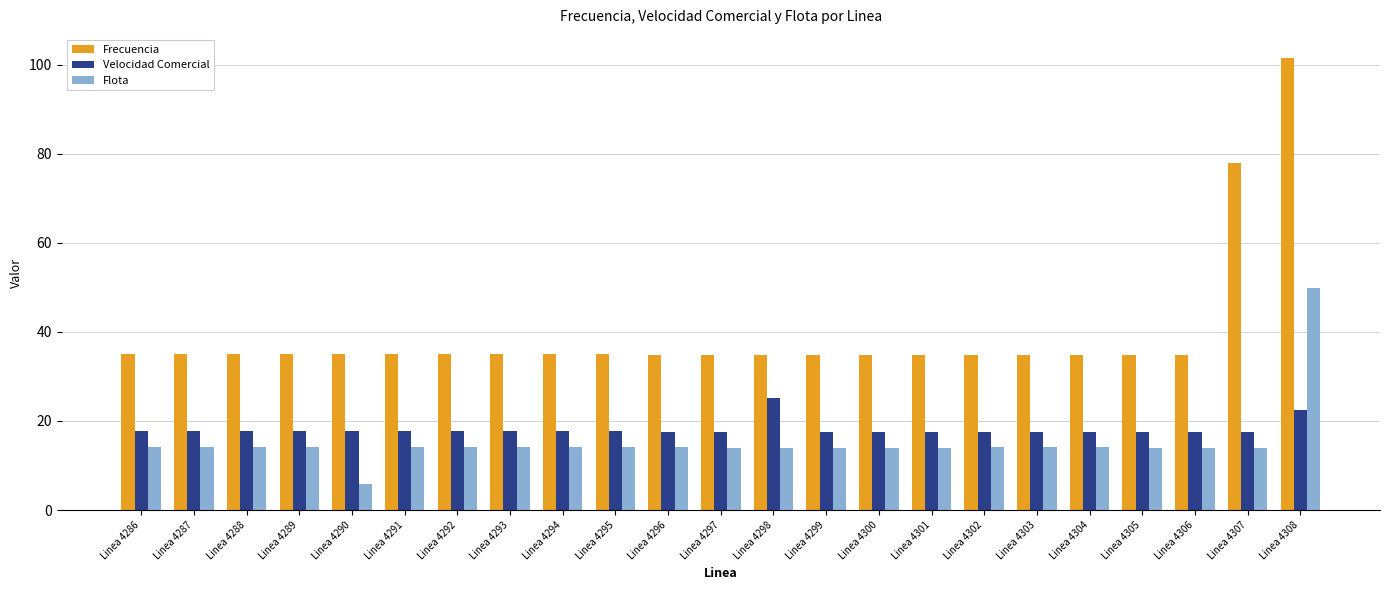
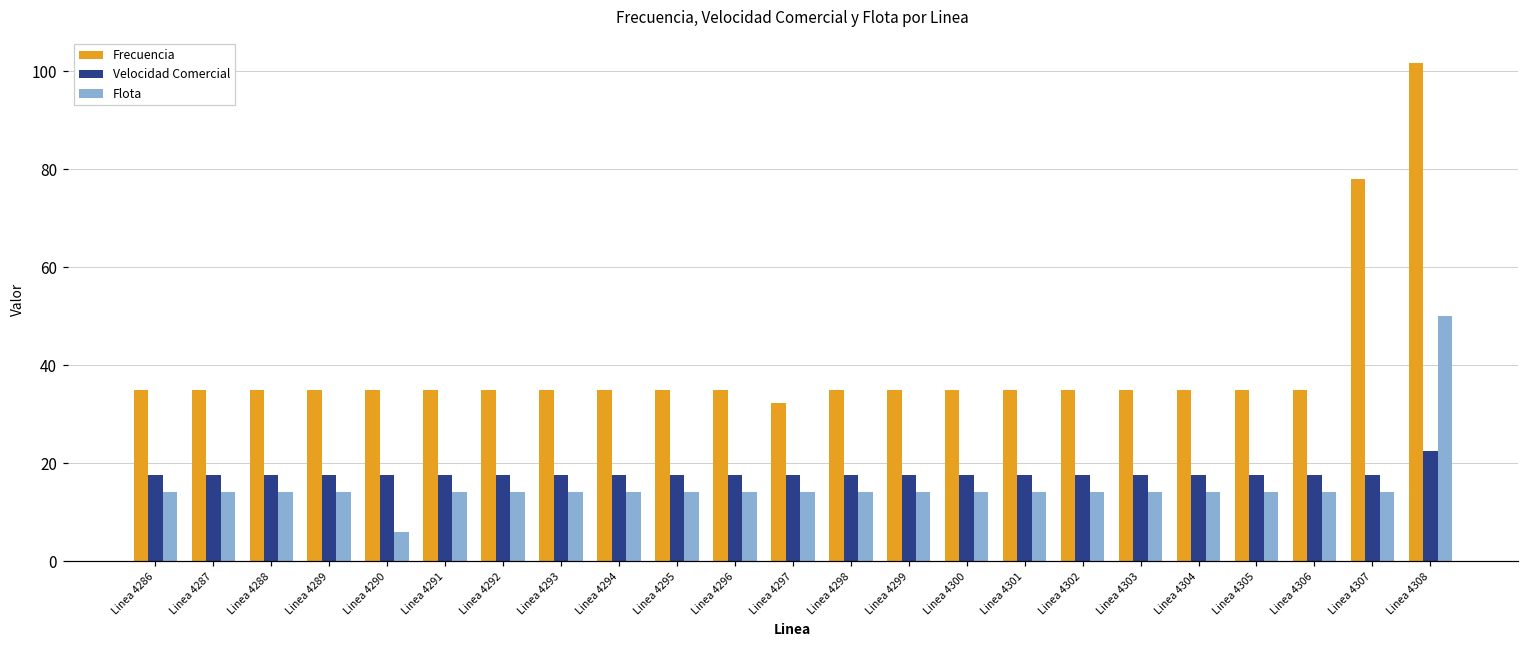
  {
    "Frecuencia": {
      "Linea 4286": 35,
      "Linea 4287": 35,
      "Linea 4288": 35,
      "Linea 4289": 35,
      "Linea 4290": 35,
      "Linea 4291": 35,
      "Linea 4292": 35,
      "Linea 4293": 35,
      "Linea 4294": 35,
      "Linea 4295": 35,
      "Linea 4296": 35,
-     "Linea 4297": 35,
+     "Linea 4297": 32,
      "Linea 4298": 35,
      "Linea 4299": 35,
      "Linea 4300": 35,
      "Linea 4301": 35,
      "Linea 4302": 35,
      "Linea 4303": 35,
      "Linea 4304": 35,
      "Linea 4305": 35,
      "Linea 4306": 35,
      "Linea 4307": 78,
      "Linea 4308": 102
    },
    "Velocidad Comercial": {
      "Linea 4286": 18,
      "Linea 4287": 18,
      "Linea 4288": 18,
      "Linea 4289": 18,
      "Linea 4290": 18,
      "Linea 4291": 18,
      "Linea 4292": 18,
      "Linea 4293": 18,
      "Linea 4294": 18,
      "Linea 4295": 18,
      "Linea 4296": 18,
      "Linea 4297": 18,
-     "Linea 4298": 25,
+     "Linea 4298": 18,
      "Linea 4299": 18,
      "Linea 4300": 18,
      "Linea 4301": 18,
      "Linea 4302": 18,
      "Linea 4303": 18,
      "Linea 4304": 18,
      "Linea 4305": 18,
      "Linea 4306": 18,
      "Linea 4307": 18,
      "Linea 4308": 22
    },
    "Flota": {
      "Linea 4286": 14,
      "Linea 4287": 14,
      "Linea 4288": 14,
      "Linea 4289": 14,
      "Linea 4290": 6,
      "Linea 4291": 14,
      "Linea 4292": 14,
      "Linea 4293": 14,
      "Linea 4294": 14,
      "Linea 4295": 14,
      "Linea 4296": 14,
      "Linea 4297": 14,
      "Linea 4298": 14,
      "Linea 4299": 14,
      "Linea 4300": 14,
      "Linea 4301": 14,
      "Linea 4302": 14,
      "Linea 4303": 14,
      "Linea 4304": 14,
      "Linea 4305": 14,
      "Linea 4306": 14,
      "Linea 4307": 14,
      "Linea 4308": 50
    }
  }
